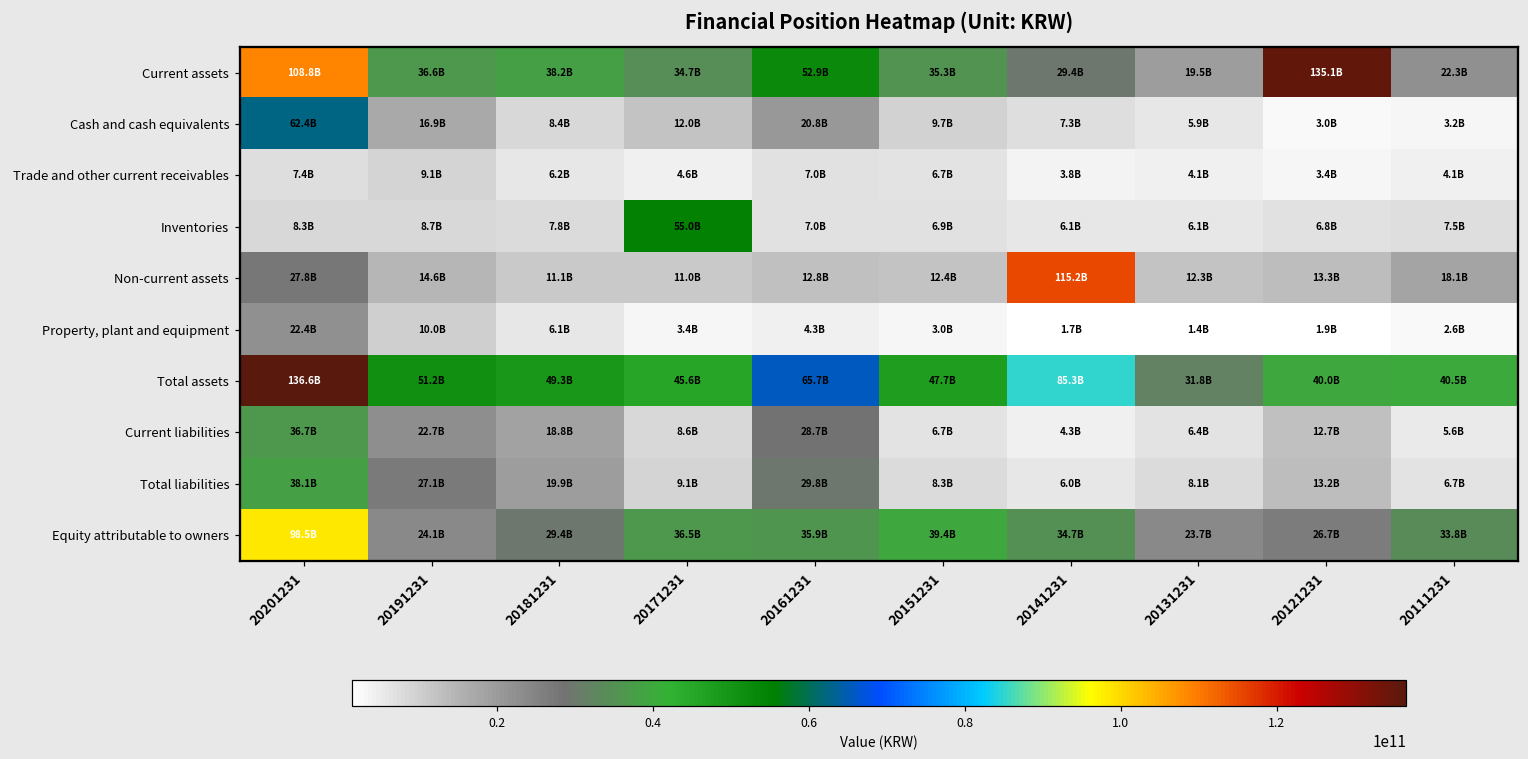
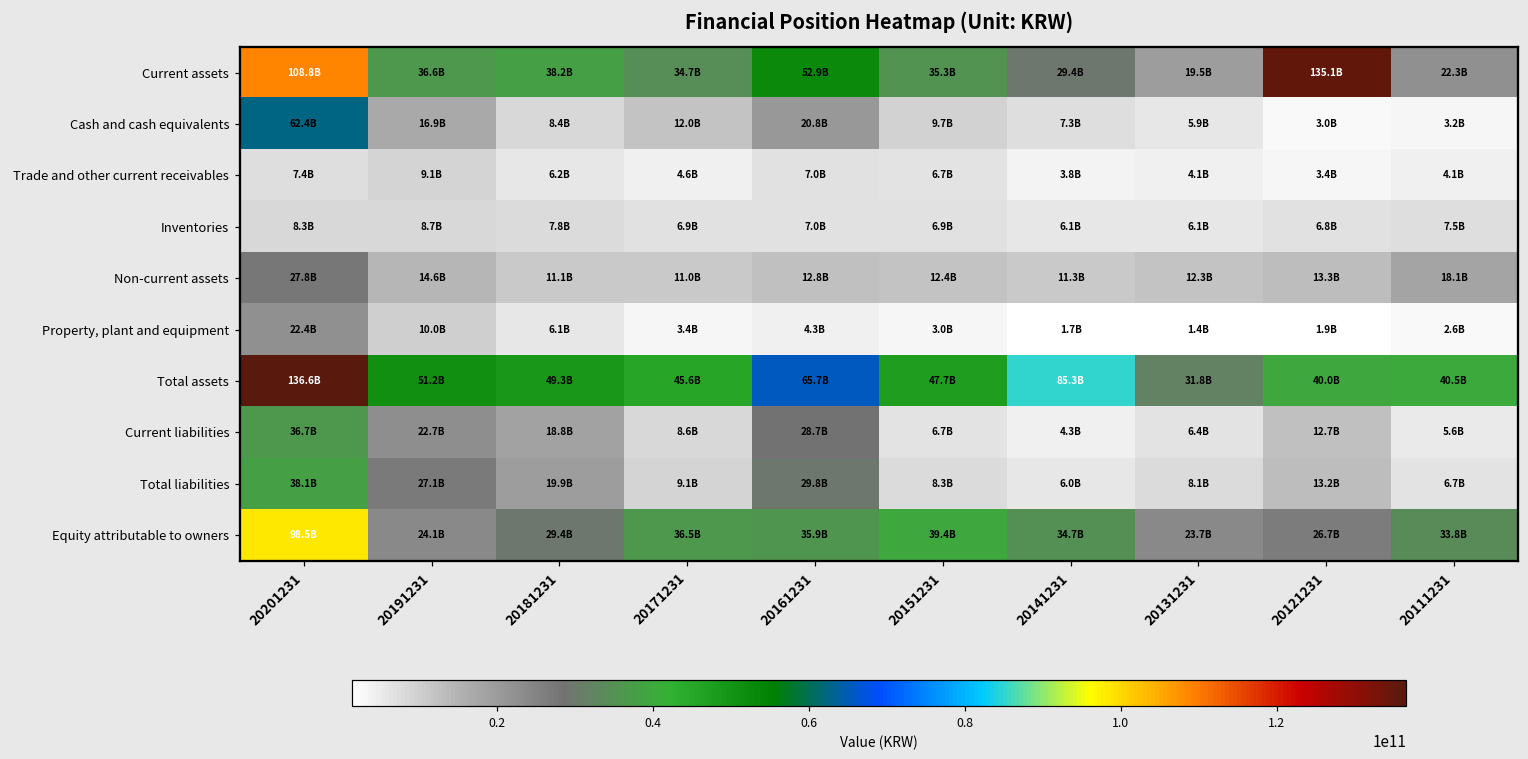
  {
    "Current assets": {
      "20201231": "108.8B",
      "20191231": "36.6B",
      "20181231": "38.2B",
      "20171231": "34.7B",
      "20161231": "52.9B",
      "20151231": "35.3B",
      "20141231": "29.4B",
      "20131231": "19.5B",
      "20121231": "135.1B",
      "20111231": "22.3B"
    },
    "Cash and cash equivalents": {
      "20201231": "62.4B",
      "20191231": "16.9B",
      "20181231": "8.4B",
      "20171231": "12.0B",
      "20161231": "20.8B",
      "20151231": "9.7B",
      "20141231": "7.3B",
      "20131231": "5.9B",
      "20121231": "3.0B",
      "20111231": "3.2B"
    },
    "Trade and other current receivables": {
      "20201231": "7.4B",
      "20191231": "9.1B",
      "20181231": "6.2B",
      "20171231": "4.6B",
      "20161231": "7.0B",
      "20151231": "6.7B",
      "20141231": "3.8B",
      "20131231": "4.1B",
      "20121231": "3.4B",
      "20111231": "4.1B"
    },
    "Inventories": {
      "20201231": "8.3B",
      "20191231": "8.7B",
      "20181231": "7.8B",
-     "20171231": "55.0B",
+     "20171231": "6.9B",
      "20161231": "7.0B",
      "20151231": "6.9B",
      "20141231": "6.1B",
      "20131231": "6.1B",
      "20121231": "6.8B",
      "20111231": "7.5B"
    },
    "Non-current assets": {
      "20201231": "27.8B",
      "20191231": "14.6B",
      "20181231": "11.1B",
      "20171231": "11.0B",
      "20161231": "12.8B",
      "20151231": "12.4B",
-     "20141231": "115.2B",
+     "20141231": "11.3B",
      "20131231": "12.3B",
      "20121231": "13.3B",
      "20111231": "18.1B"
    },
    "Property, plant and equipment": {
      "20201231": "22.4B",
      "20191231": "10.0B",
      "20181231": "6.1B",
      "20171231": "3.4B",
      "20161231": "4.3B",
      "20151231": "3.0B",
      "20141231": "1.7B",
      "20131231": "1.4B",
      "20121231": "1.9B",
      "20111231": "2.6B"
    },
    "Total assets": {
      "20201231": "136.6B",
      "20191231": "51.2B",
      "20181231": "49.3B",
      "20171231": "45.6B",
      "20161231": "65.7B",
      "20151231": "47.7B",
      "20141231": "85.3B",
      "20131231": "31.8B",
      "20121231": "40.0B",
      "20111231": "40.5B"
    },
    "Current liabilities": {
      "20201231": "36.7B",
      "20191231": "22.7B",
      "20181231": "18.8B",
      "20171231": "8.6B",
      "20161231": "28.7B",
      "20151231": "6.7B",
      "20141231": "4.3B",
      "20131231": "6.4B",
      "20121231": "12.7B",
      "20111231": "5.6B"
    },
    "Total liabilities": {
      "20201231": "38.1B",
      "20191231": "27.1B",
      "20181231": "19.9B",
      "20171231": "9.1B",
      "20161231": "29.8B",
      "20151231": "8.3B",
      "20141231": "6.0B",
      "20131231": "8.1B",
      "20121231": "13.2B",
      "20111231": "6.7B"
    },
    "Equity attributable to owners": {
      "20201231": "98.5B",
      "20191231": "24.1B",
      "20181231": "29.4B",
      "20171231": "36.5B",
      "20161231": "35.9B",
      "20151231": "39.4B",
      "20141231": "34.7B",
      "20131231": "23.7B",
      "20121231": "26.7B",
      "20111231": "33.8B"
    }
  }
